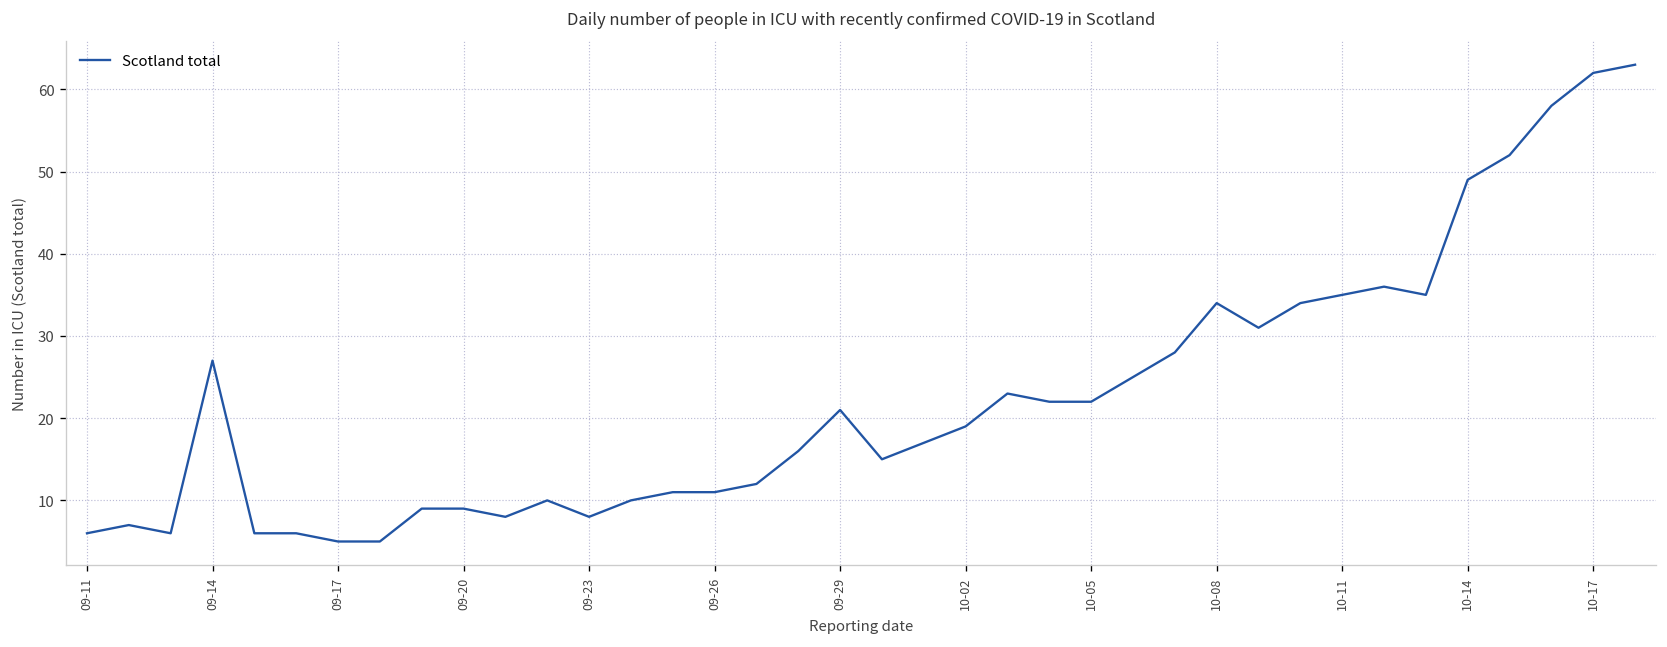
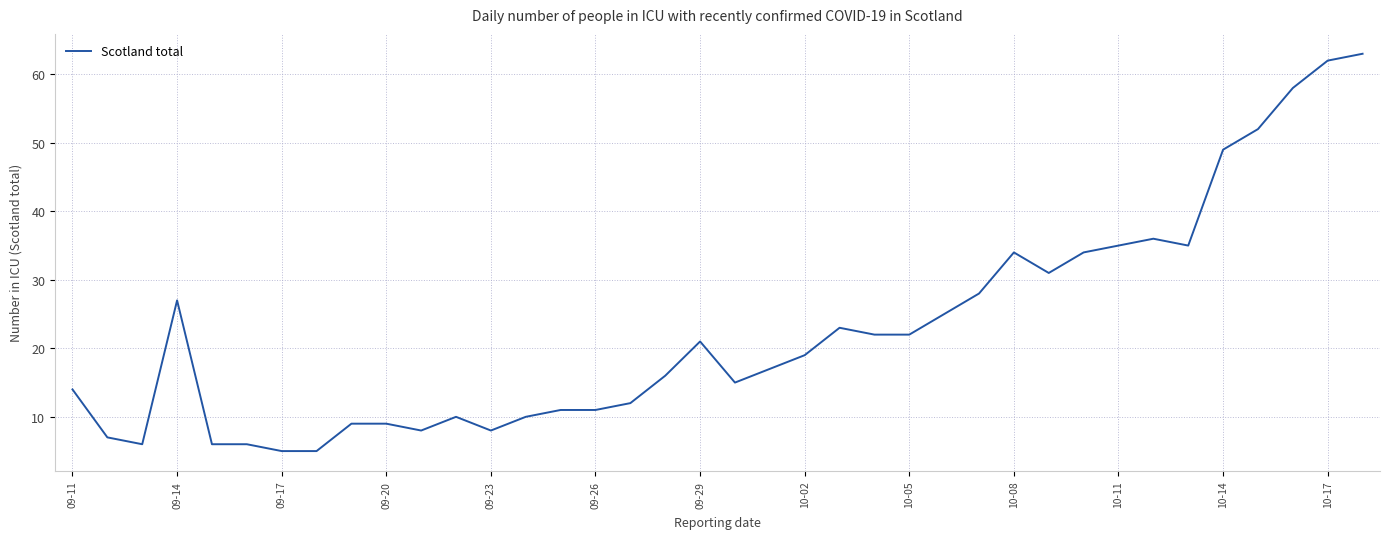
  {
-   "09-11": 6,
+   "09-11": 14,
    "09-14": 27,
    "09-17": 5,
    "09-20": 9,
    "09-23": 8,
    "09-26": 11,
    "09-29": 21,
    "10-02": 19,
    "10-05": 22,
    "10-08": 34,
    "10-11": 35,
    "10-14": 49,
    "10-17": 62
  }
